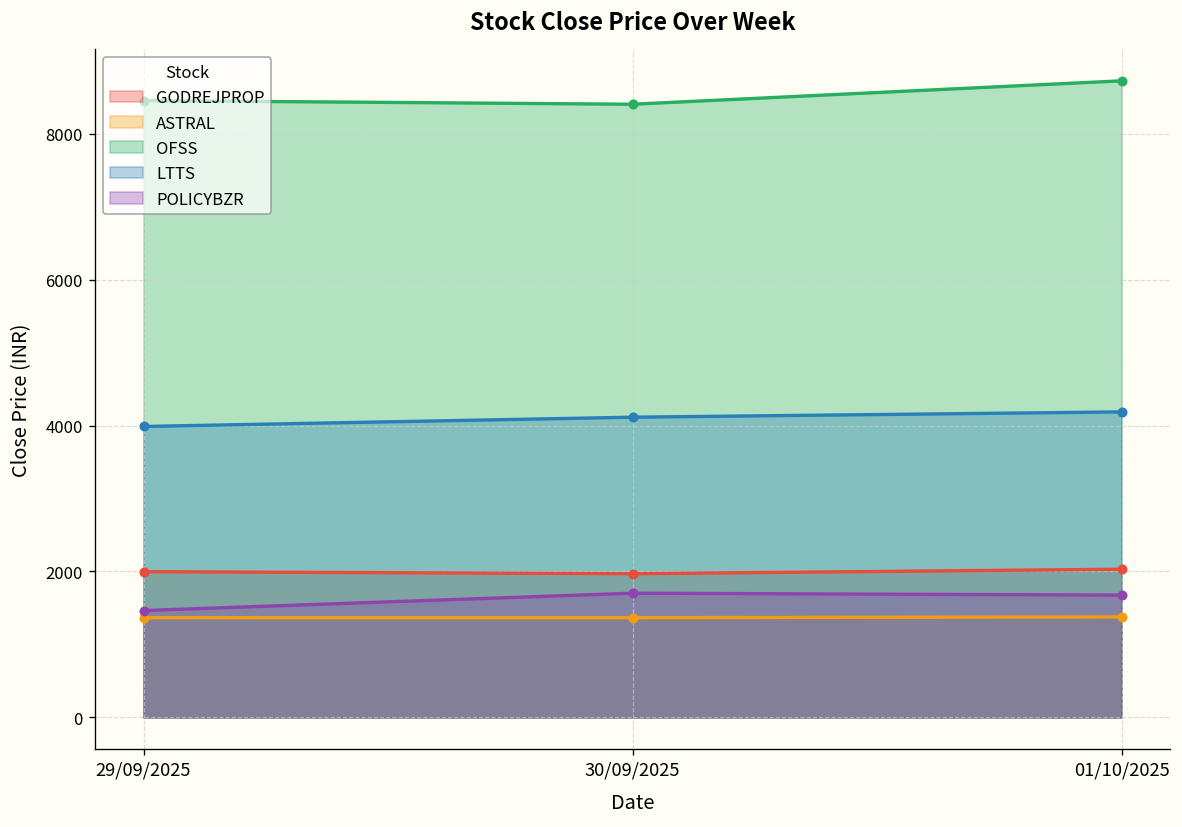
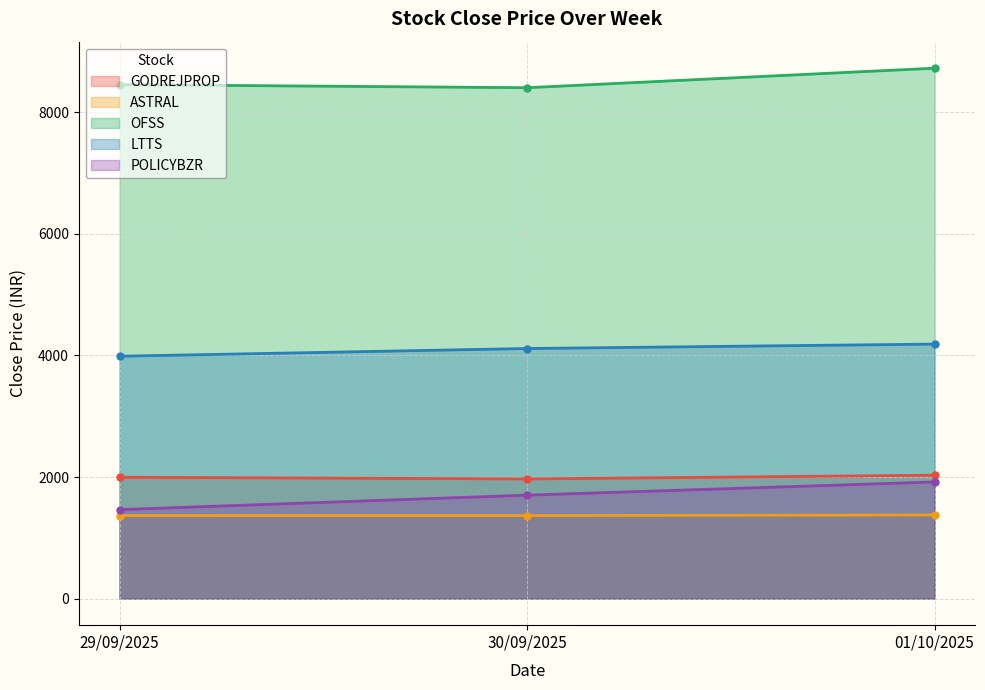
  {
    "POLICYBZR": {
      "29/09/2025": 1500,
      "30/09/2025": 1700,
-     "01/10/2025": 1700
+     "01/10/2025": 1900
    }
  }
